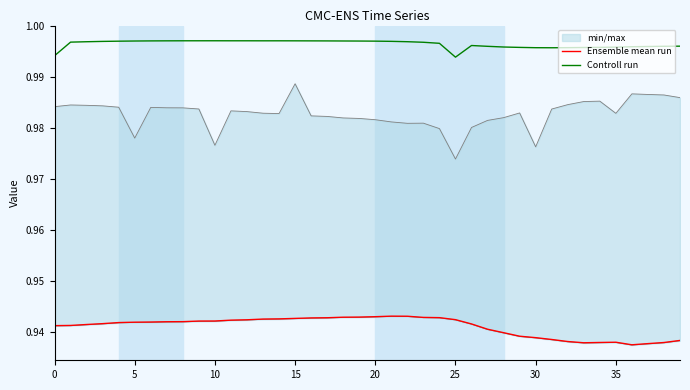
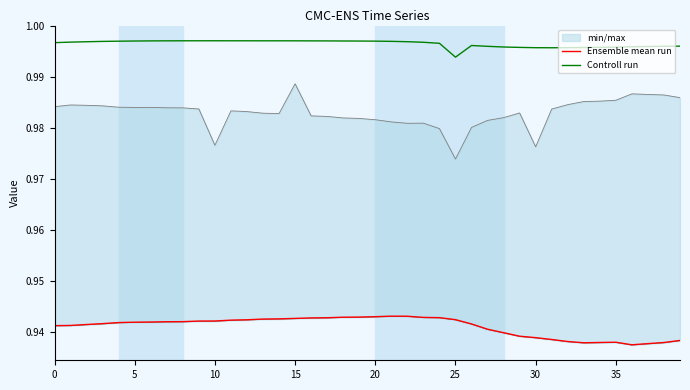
  {
    "min/max": {
      "0": 0.984,
-     "5": 0.978,
+     "5": 0.984,
      "10": 0.977,
      "15": 0.989,
      "20": 0.982,
      "25": 0.974,
      "30": 0.976,
-     "35": 0.983
+     "35": 0.985
    },
    "Controll run": {
-     "0": 0.994,
+     "0": 0.997,
      "5": 0.997,
      "10": 0.997,
      "15": 0.997,
      "20": 0.997,
      "25": 0.994,
      "30": 0.996
    }
  }
